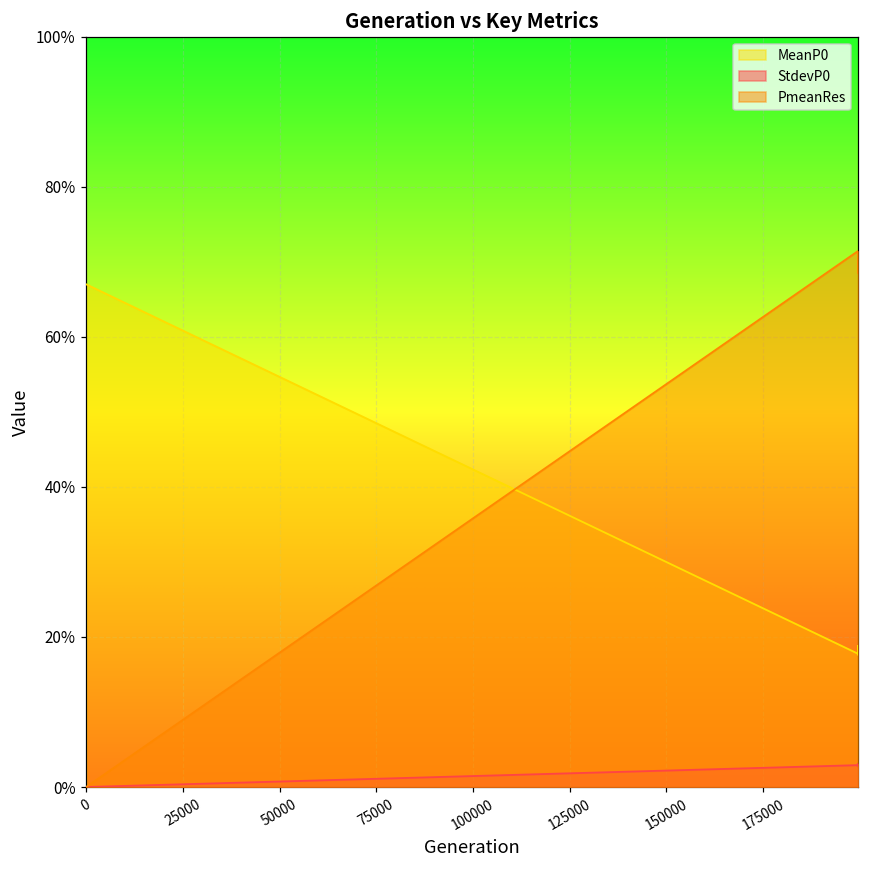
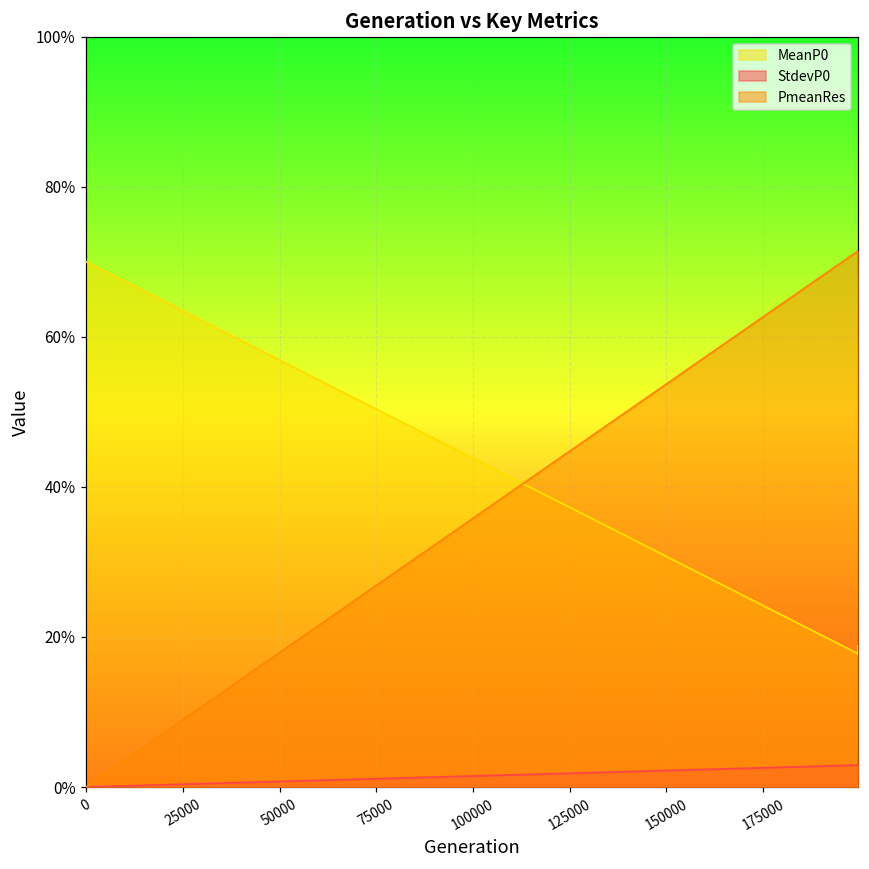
  {
    "MeanP0": {
-     "0": "67%"
+     "0": "70%"
    }
  }
